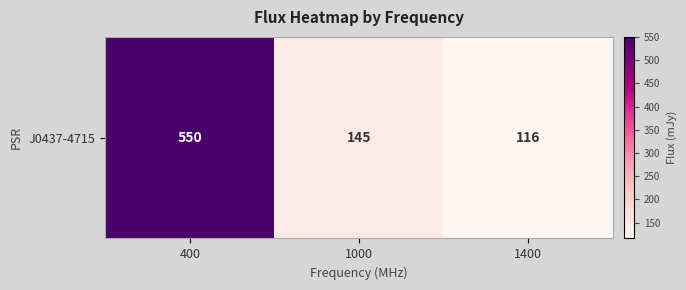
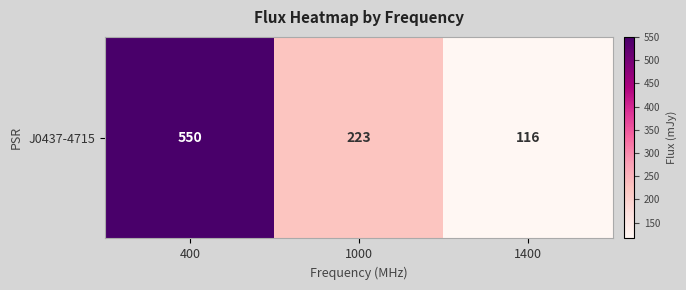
  {
    "J0437-4715": {
      "400": 550,
-     "1000": 145,
+     "1000": 223,
      "1400": 116
    }
  }
